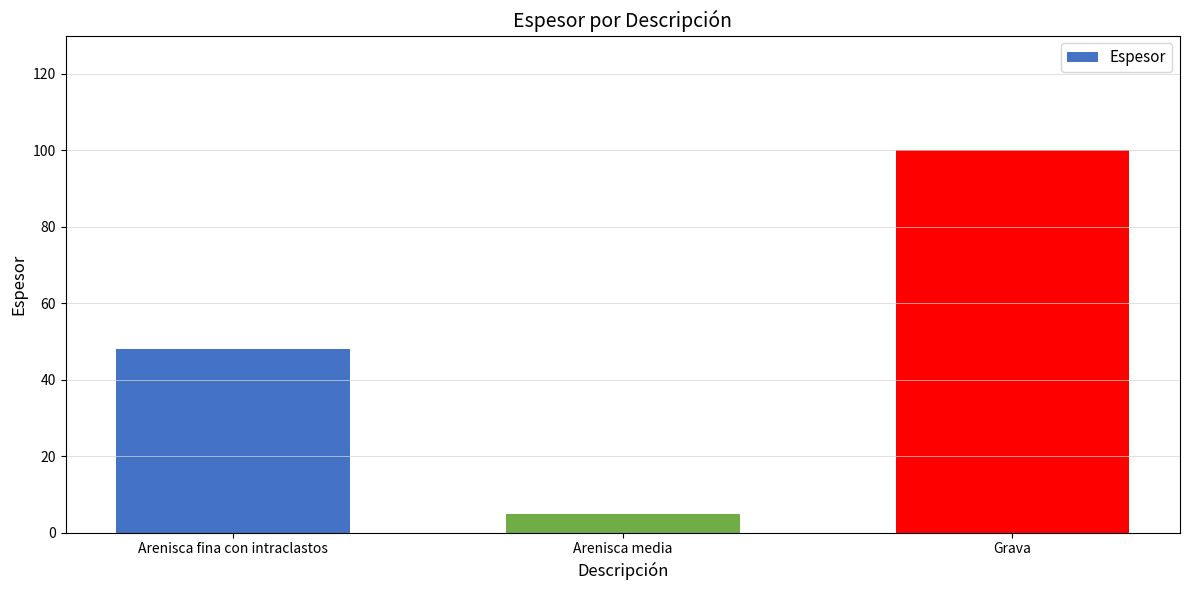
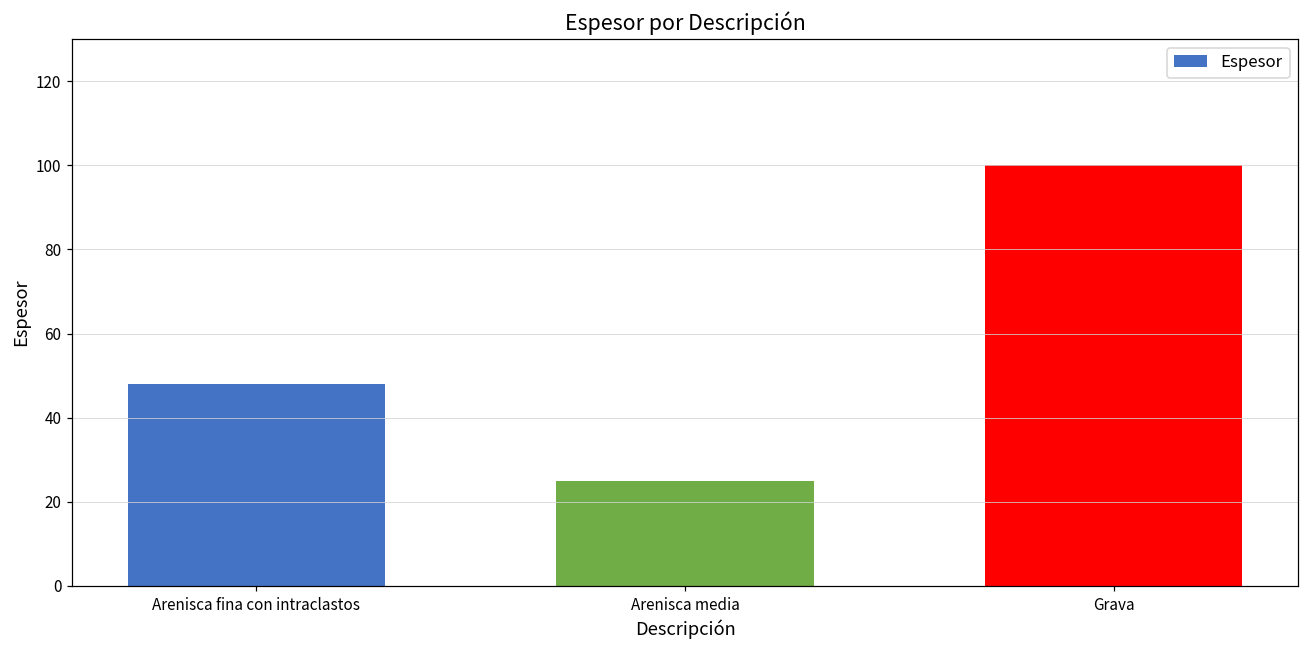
  {
    "Arenisca fina con intraclastos": 48,
-   "Arenisca media": 5,
+   "Arenisca media": 25,
    "Grava": 100
  }
